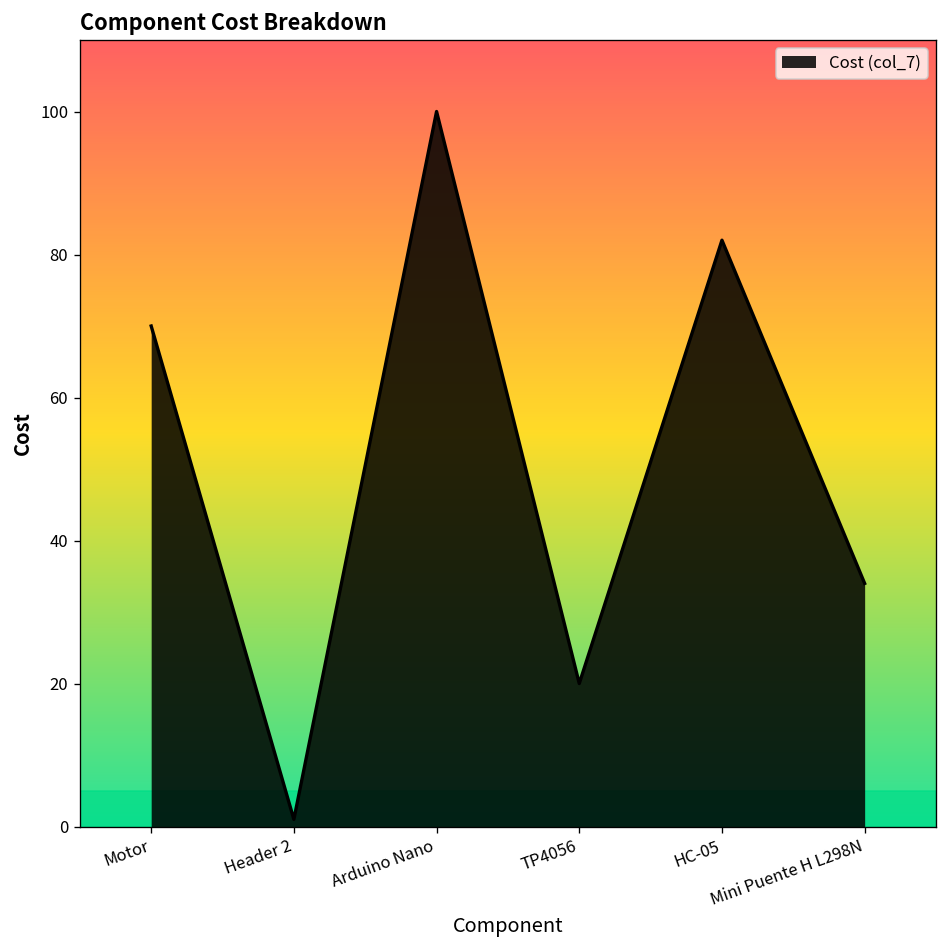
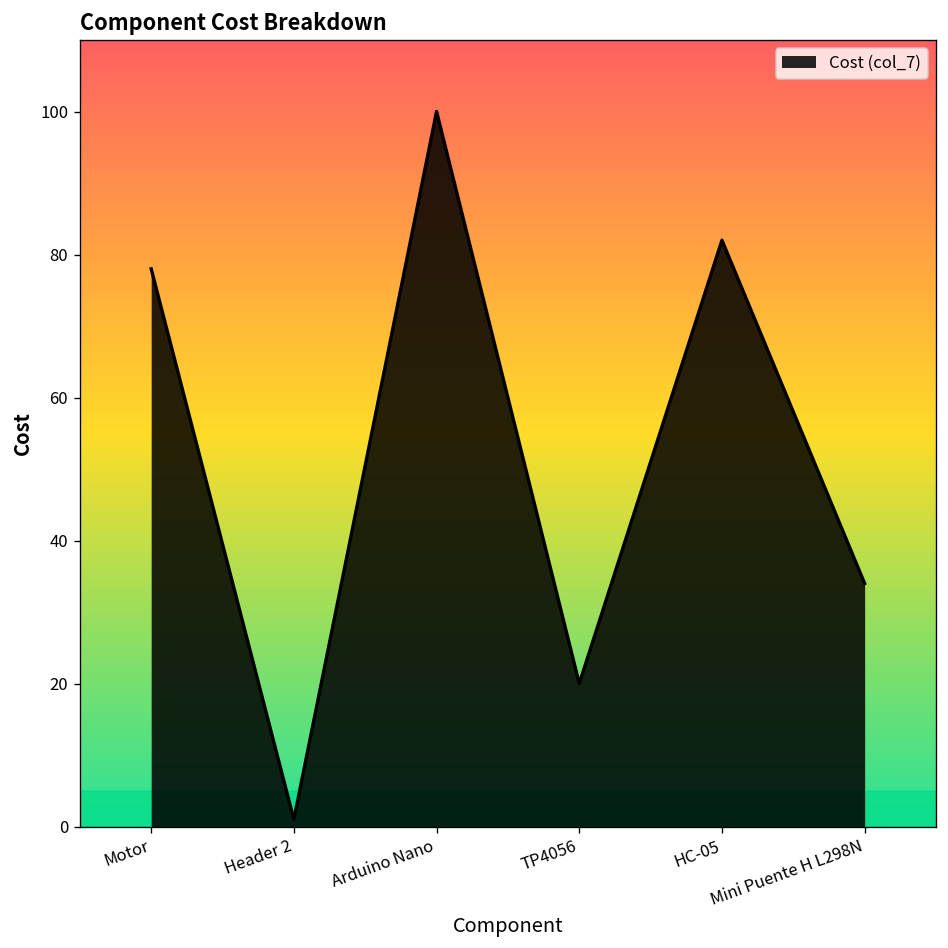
  {
-   "Motor": 70,
+   "Motor": 78,
    "Arduino Nano": 100,
    "TP4056": 20,
    "HC-05": 82,
    "Mini Puente H L298N": 34
  }
